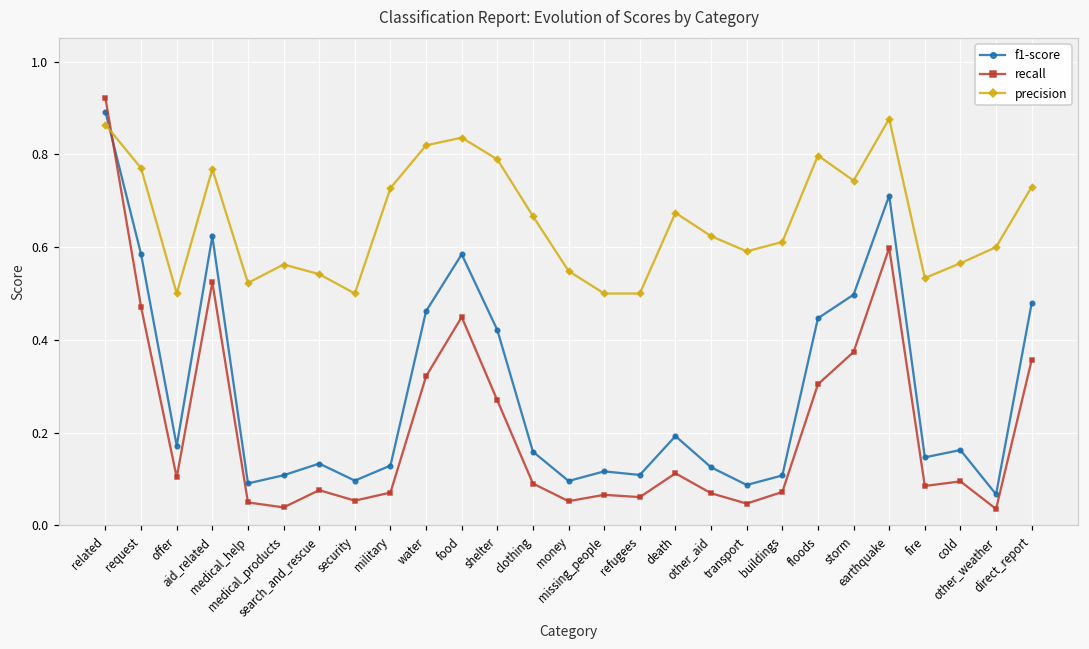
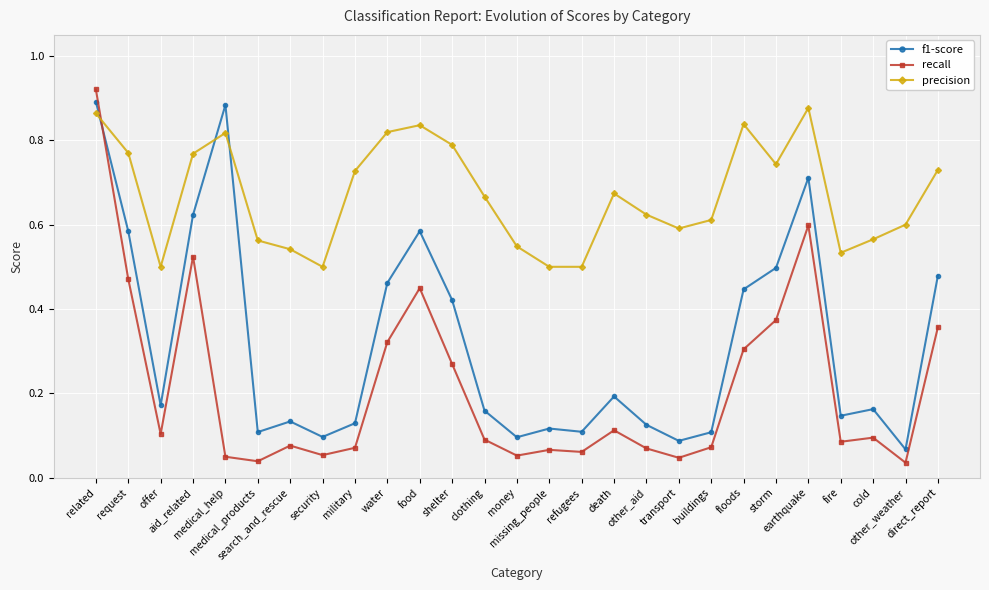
  {
    "f1-score": {
      "related": 0.89,
      "request": 0.58,
      "offer": 0.17,
      "aid_related": 0.62,
-     "medical_help": 0.09,
+     "medical_help": 0.88,
      "medical_products": 0.11,
      "search_and_rescue": 0.13,
      "security": 0.10,
      "military": 0.13,
      "water": 0.46,
      "food": 0.58,
      "shelter": 0.42,
      "clothing": 0.16,
      "money": 0.10,
      "missing_people": 0.12,
      "refugees": 0.11,
      "death": 0.19,
      "other_aid": 0.13,
      "transport": 0.09,
      "buildings": 0.11,
      "floods": 0.45,
      "storm": 0.50,
      "earthquake": 0.71,
      "fire": 0.15,
      "cold": 0.16,
      "other_weather": 0.07,
      "direct_report": 0.48
    },
    "recall": {
      "related": 0.92,
      "request": 0.47,
      "offer": 0.10,
      "aid_related": 0.52,
      "medical_help": 0.05,
      "medical_products": 0.04,
      "search_and_rescue": 0.08,
      "security": 0.05,
      "military": 0.07,
      "water": 0.32,
      "food": 0.45,
      "shelter": 0.27,
      "clothing": 0.09,
      "money": 0.05,
      "missing_people": 0.07,
      "refugees": 0.06,
      "death": 0.11,
      "other_aid": 0.07,
      "transport": 0.05,
      "buildings": 0.07,
      "floods": 0.30,
      "storm": 0.37,
      "earthquake": 0.60,
      "fire": 0.09,
      "cold": 0.09,
      "other_weather": 0.04,
      "direct_report": 0.36
    },
    "precision": {
      "related": 0.86,
      "request": 0.77,
      "offer": 0.50,
      "aid_related": 0.77,
-     "medical_help": 0.52,
+     "medical_help": 0.82,
      "medical_products": 0.56,
      "search_and_rescue": 0.54,
      "security": 0.50,
      "military": 0.73,
      "water": 0.82,
      "food": 0.84,
      "shelter": 0.79,
      "clothing": 0.67,
      "money": 0.55,
      "missing_people": 0.50,
      "refugees": 0.50,
      "death": 0.67,
      "other_aid": 0.62,
      "transport": 0.59,
      "buildings": 0.61,
-     "floods": 0.80,
+     "floods": 0.84,
      "storm": 0.74,
      "earthquake": 0.88,
      "fire": 0.53,
      "cold": 0.57,
      "other_weather": 0.60,
      "direct_report": 0.73
    }
  }
